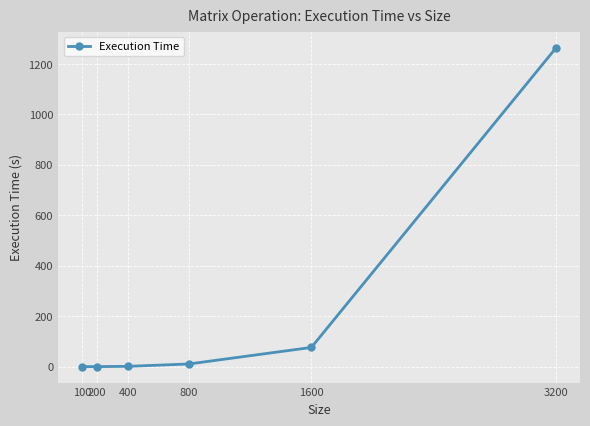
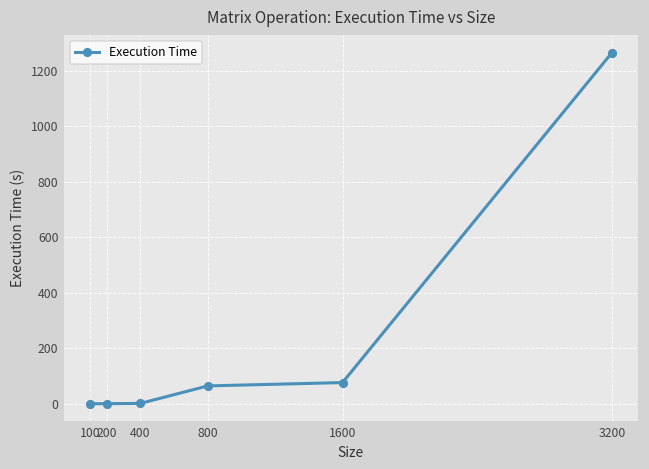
  {
    "400": 0,
-   "800": 10,
+   "800": 60,
    "1600": 80,
    "3200": 1270
  }
